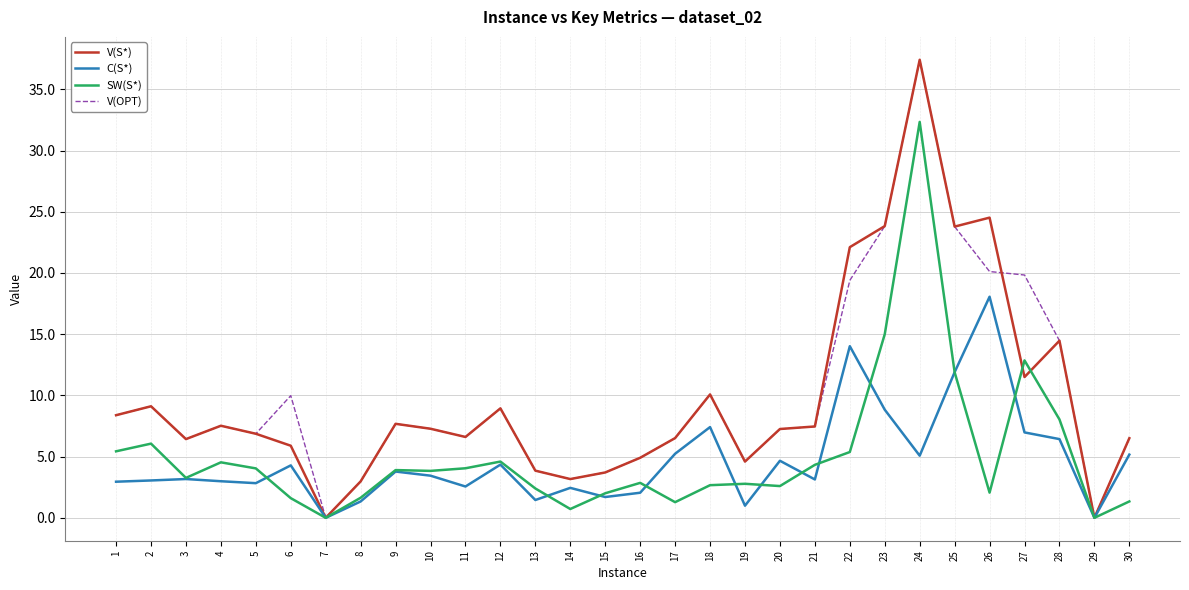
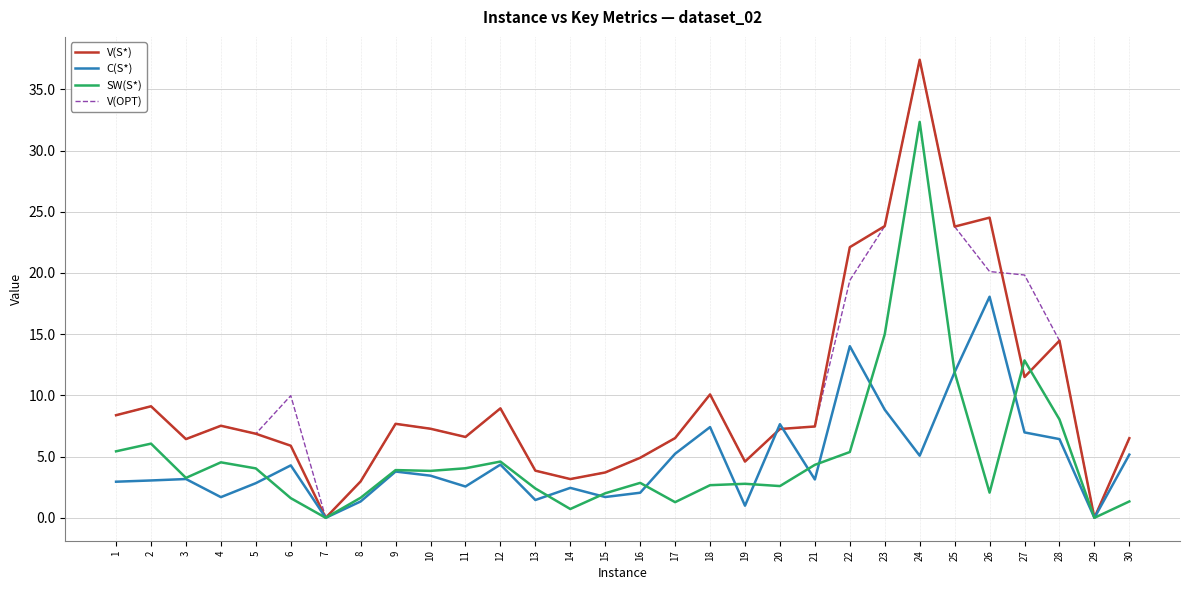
  {
    "V(S*)": {
      "6": 5.9,
      "22": 22.1,
      "26": 24.5,
      "27": 11.5
    },
    "C(S*)": {
      "1": 2.9,
      "2": 3.1,
-     "4": 3.0,
+     "4": 1.7,
      "5": 2.8,
      "6": 4.3,
      "8": 1.3,
      "10": 3.4,
      "11": 2.6,
      "12": 4.3,
      "13": 1.5,
      "14": 2.4,
      "15": 1.7,
      "16": 2.0,
      "17": 5.2,
      "18": 7.4,
      "19": 1.0,
-     "20": 4.7,
+     "20": 7.6,
      "21": 3.1,
      "22": 14.0,
      "23": 8.8,
      "24": 5.1,
      "26": 18.1,
      "27": 7.0,
      "28": 6.4,
      "30": 5.2
    },
    "SW(S*)": {
      "1": 5.4,
      "2": 6.1,
      "4": 4.5,
      "5": 4.0,
      "6": 1.6,
      "8": 1.6,
      "10": 3.8,
      "11": 4.0,
      "12": 4.6,
      "13": 2.4,
      "14": 0.7,
      "15": 2.0,
      "16": 2.9,
      "17": 1.3,
      "18": 2.7,
      "19": 2.8,
      "20": 2.6,
      "21": 4.3,
      "22": 5.4,
      "23": 15.0,
      "24": 32.3,
      "26": 2.1,
      "27": 12.9,
      "28": 8.0,
      "30": 1.3
    },
    "V(OPT)": {
      "6": 10.0,
      "22": 19.4,
      "26": 20.1,
      "27": 19.8
    }
  }
